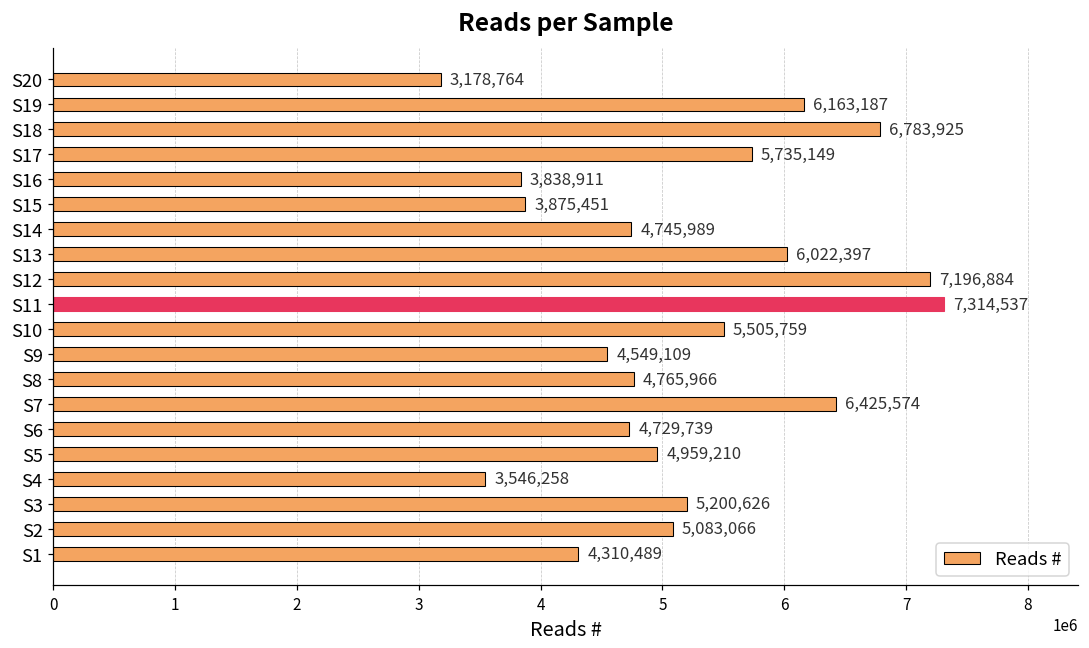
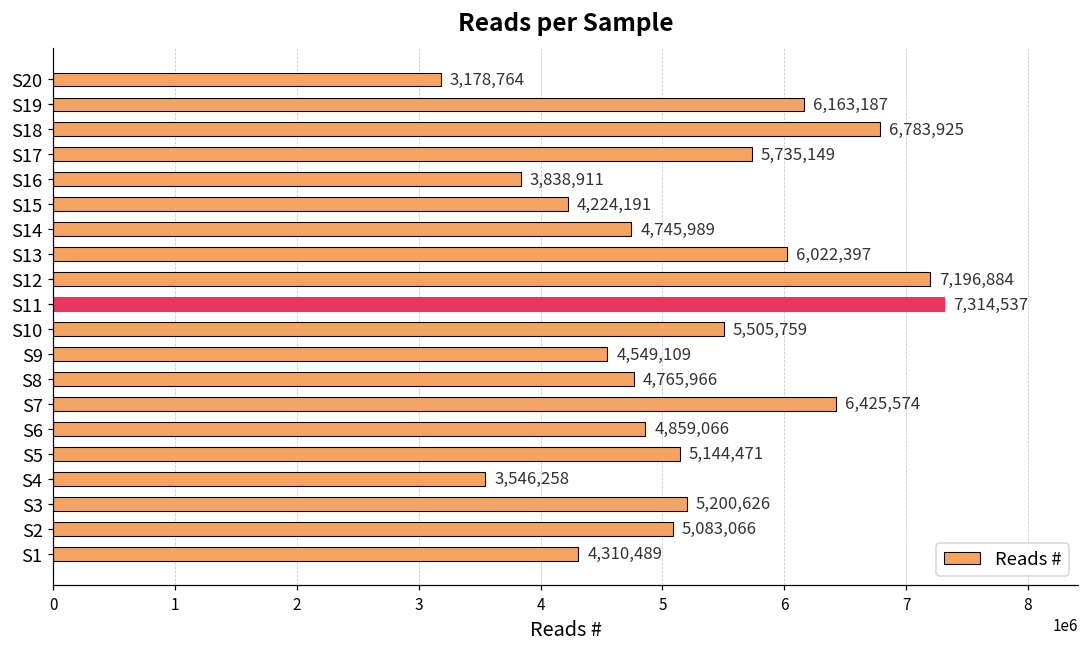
  {
    "S20": "3,178,764",
    "S19": "6,163,187",
    "S18": "6,783,925",
    "S17": "5,735,149",
    "S16": "3,838,911",
-   "S15": "3,875,451",
+   "S15": "4,224,191",
    "S14": "4,745,989",
    "S13": "6,022,397",
    "S12": "7,196,884",
    "S11": "7,314,537",
    "S10": "5,505,759",
    "S9": "4,549,109",
    "S8": "4,765,966",
    "S7": "6,425,574",
-   "S6": "4,729,739",
-   "S5": "4,959,210",
+   "S6": "4,859,066",
+   "S5": "5,144,471",
    "S4": "3,546,258",
    "S3": "5,200,626",
    "S2": "5,083,066",
    "S1": "4,310,489"
  }
